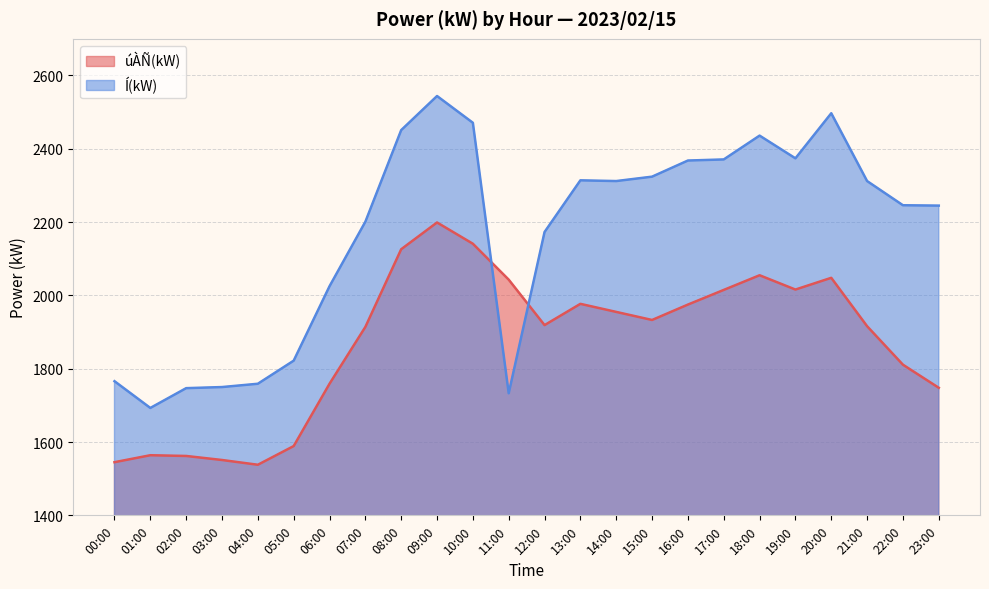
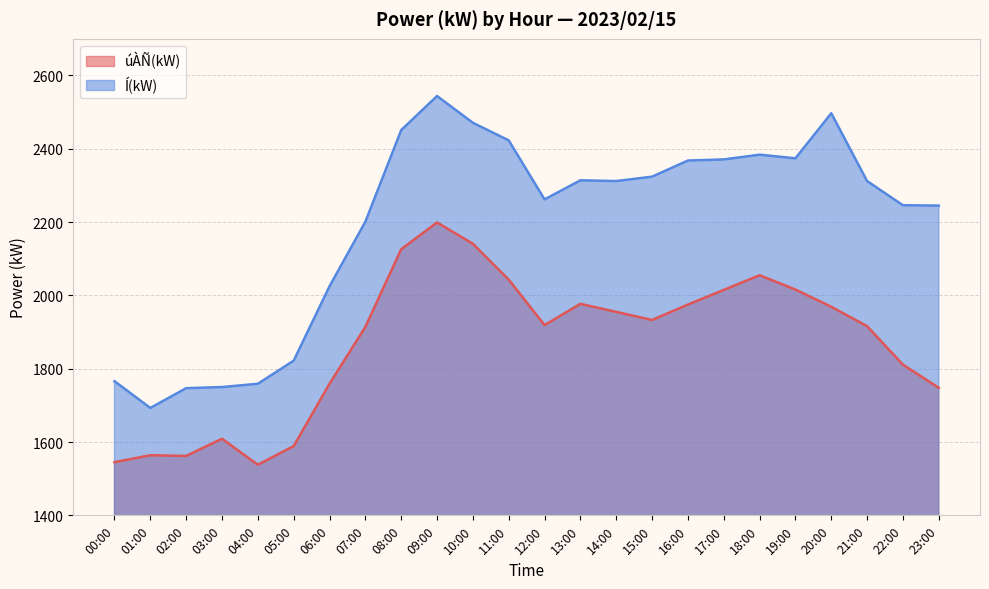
  {
    "úÀÑ(kW)": {
      "00:00": 1550,
      "01:00": 1560,
      "02:00": 1560,
-     "03:00": 1550,
+     "03:00": 1610,
      "04:00": 1540,
      "05:00": 1590,
      "06:00": 1760,
      "07:00": 1910,
      "08:00": 2130,
      "09:00": 2200,
      "10:00": 2140,
      "11:00": 2040,
      "12:00": 1920,
      "13:00": 1980,
      "14:00": 1960,
      "15:00": 1930,
      "16:00": 1980,
      "17:00": 2020,
      "18:00": 2060,
      "19:00": 2020,
-     "20:00": 2050,
+     "20:00": 1970,
      "21:00": 1920,
      "22:00": 1810,
      "23:00": 1750
    },
    "Í(kW)": {
      "00:00": 1770,
      "01:00": 1690,
      "02:00": 1750,
      "03:00": 1750,
      "04:00": 1760,
      "05:00": 1820,
      "06:00": 2030,
      "07:00": 2200,
      "08:00": 2450,
      "09:00": 2540,
      "10:00": 2470,
-     "11:00": 1730,
-     "12:00": 2170,
+     "11:00": 2420,
+     "12:00": 2260,
      "13:00": 2310,
      "14:00": 2310,
      "15:00": 2320,
      "16:00": 2370,
      "17:00": 2370,
-     "18:00": 2440,
+     "18:00": 2380,
      "19:00": 2370,
      "20:00": 2500,
      "21:00": 2310,
      "22:00": 2250,
      "23:00": 2250
    }
  }
